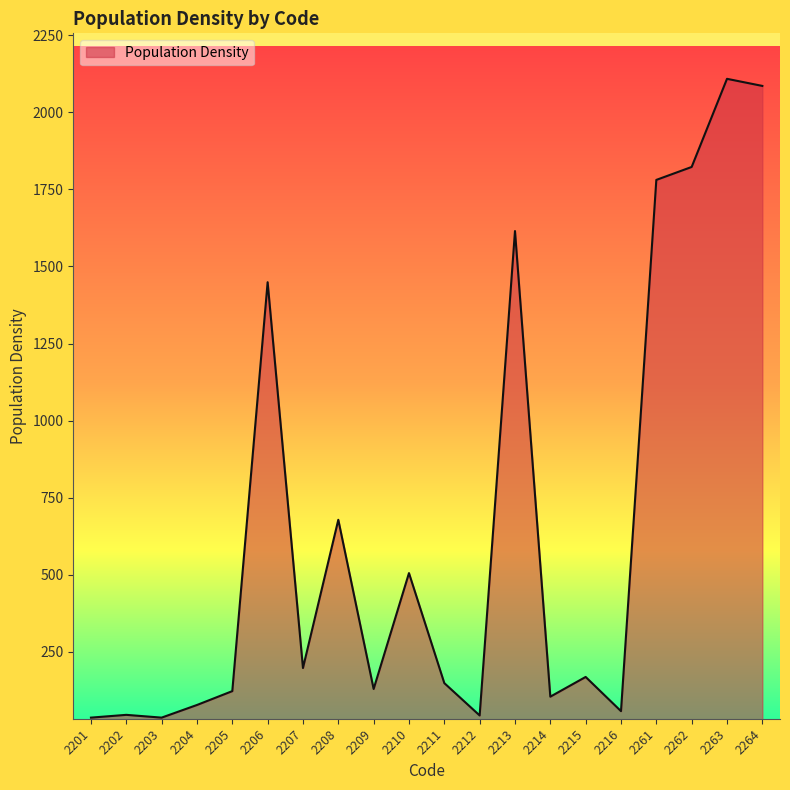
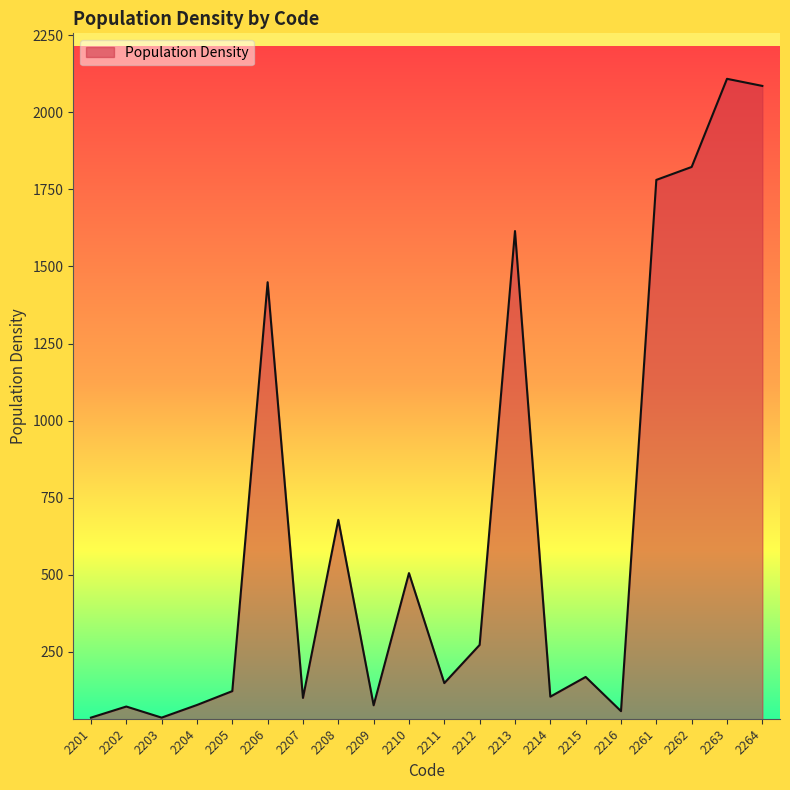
  {
    "2201": 40,
-   "2202": 50,
+   "2202": 70,
    "2203": 40,
    "2204": 80,
    "2205": 120,
    "2206": 1450,
-   "2207": 200,
+   "2207": 100,
    "2208": 680,
-   "2209": 130,
+   "2209": 80,
    "2210": 510,
    "2211": 150,
-   "2212": 40,
+   "2212": 270,
    "2213": 1620,
    "2214": 100,
    "2215": 170,
    "2216": 60,
    "2261": 1780,
    "2262": 1820,
    "2263": 2110,
    "2264": 2090
  }
